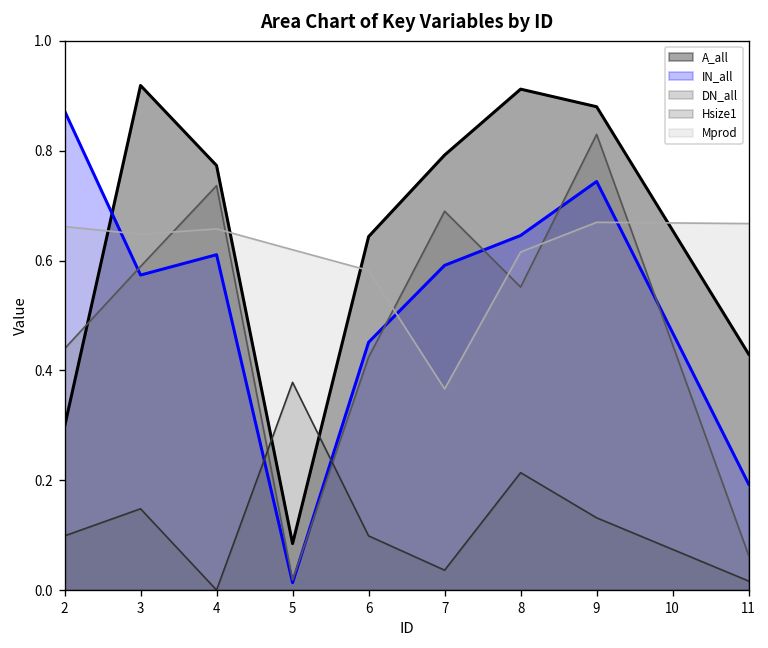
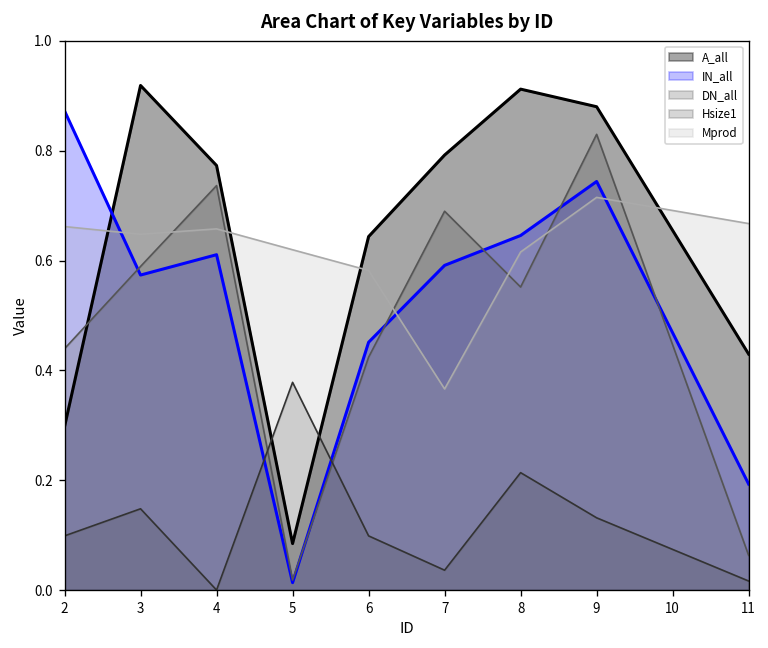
  {
    "A_all": {
      "2": 0.30,
      "3": 0.92,
      "4": 0.77,
      "5": 0.08,
      "6": 0.64,
      "7": 0.79,
      "8": 0.91,
      "9": 0.88,
      "11": 0.43
    },
    "IN_all": {
      "2": 0.87,
      "3": 0.57,
      "4": 0.61,
      "6": 0.45,
      "7": 0.59,
      "8": 0.65,
      "9": 0.74,
      "11": 0.19
    },
    "Mprod": {
      "2": 0.66,
      "3": 0.65,
      "4": 0.66,
      "5": 0.62,
      "6": 0.58,
      "7": 0.37,
      "8": 0.62,
-     "9": 0.67,
+     "9": 0.72,
      "11": 0.67
    }
  }
